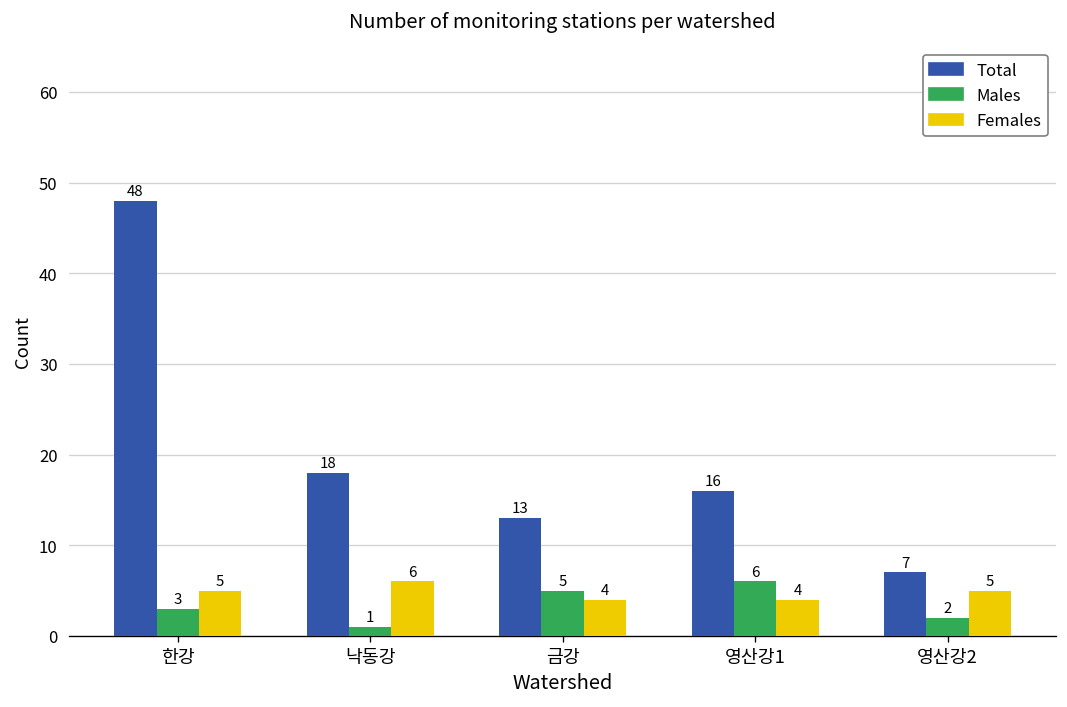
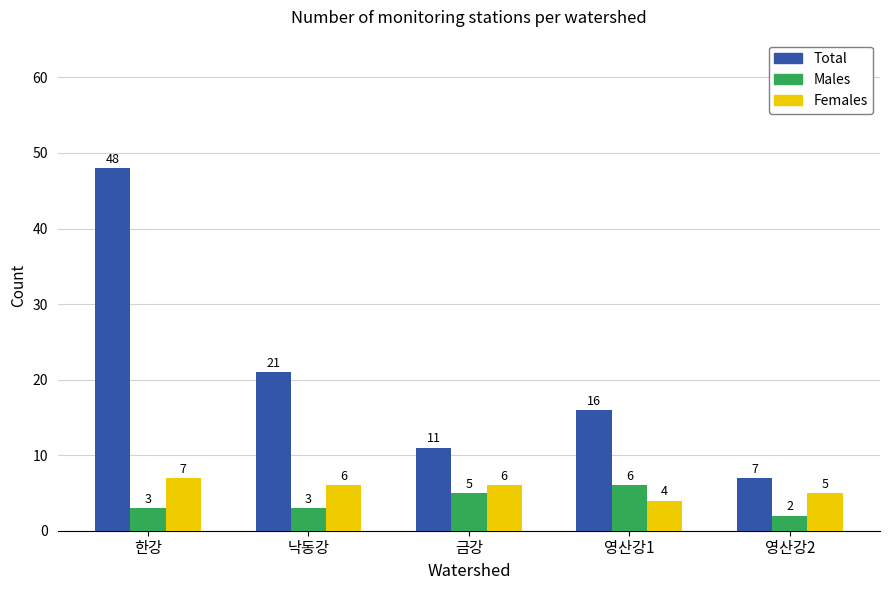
  {
    "Total": {
      "한강": 48,
-     "낙동강": 18,
-     "금강": 13,
+     "낙동강": 21,
+     "금강": 11,
      "영산강1": 16,
      "영산강2": 7
    },
    "Males": {
      "한강": 3,
-     "낙동강": 1,
+     "낙동강": 3,
      "금강": 5,
      "영산강1": 6,
      "영산강2": 2
    },
    "Females": {
-     "한강": 5,
+     "한강": 7,
      "낙동강": 6,
-     "금강": 4,
+     "금강": 6,
      "영산강1": 4,
      "영산강2": 5
    }
  }
